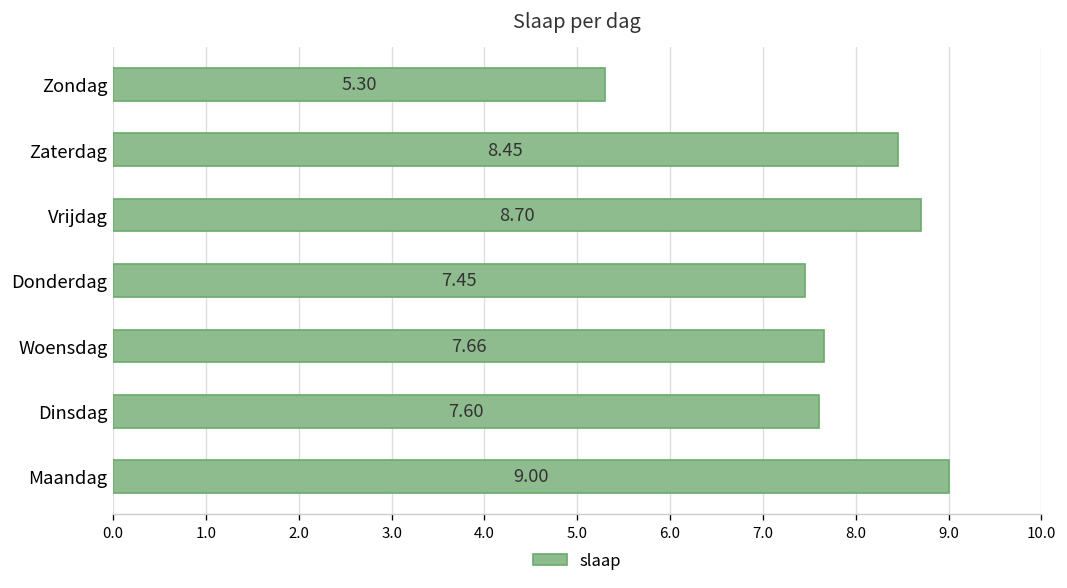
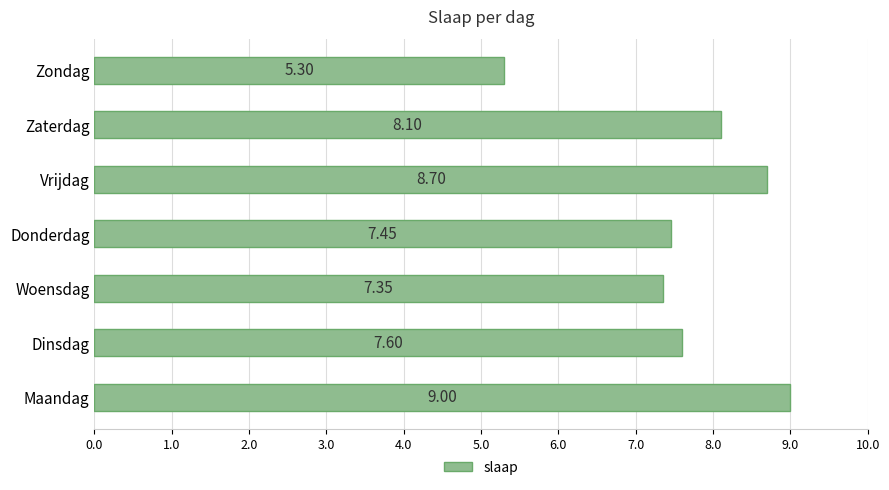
  {
    "Zondag": 5.30,
-   "Zaterdag": 8.45,
+   "Zaterdag": 8.10,
    "Vrijdag": 8.70,
    "Donderdag": 7.45,
-   "Woensdag": 7.66,
+   "Woensdag": 7.35,
    "Dinsdag": 7.60,
    "Maandag": 9.00
  }
